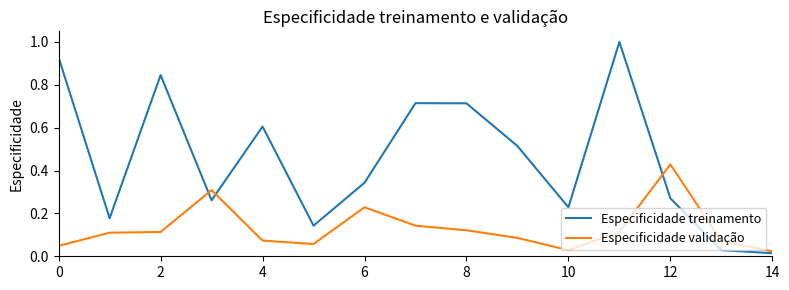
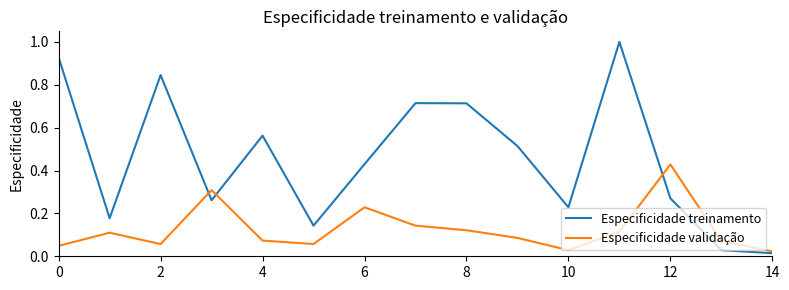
  {
    "Especificidade treinamento": {
      "0": 0.93,
      "2": 0.85,
-     "4": 0.61,
-     "6": 0.34,
+     "4": 0.56,
+     "6": 0.43,
      "8": 0.71,
      "10": 0.23,
      "12": 0.27
    },
    "Especificidade validação": {
      "0": 0.05,
-     "2": 0.11,
+     "2": 0.06,
      "4": 0.07,
      "6": 0.23,
      "8": 0.12,
      "10": 0.03,
      "12": 0.43
    }
  }
